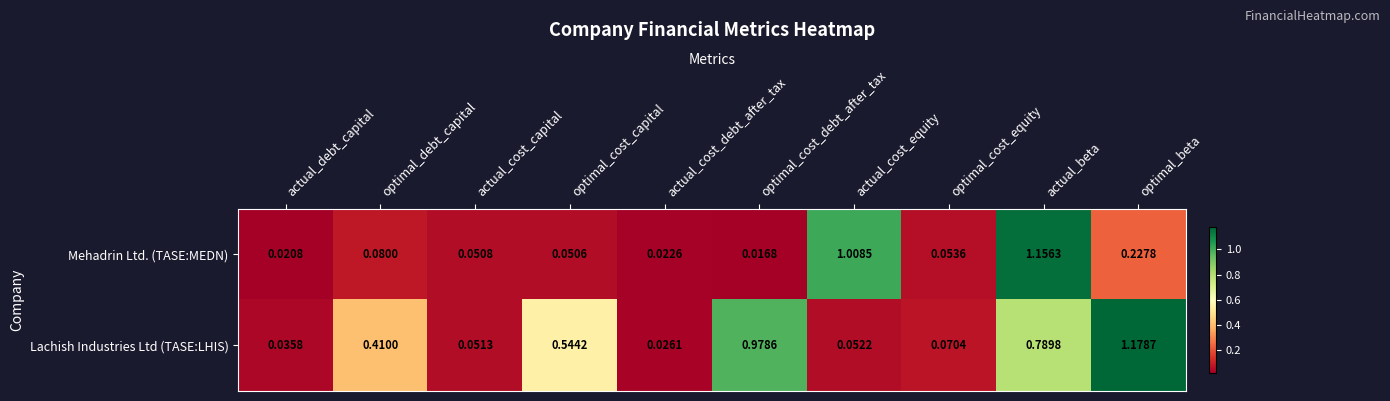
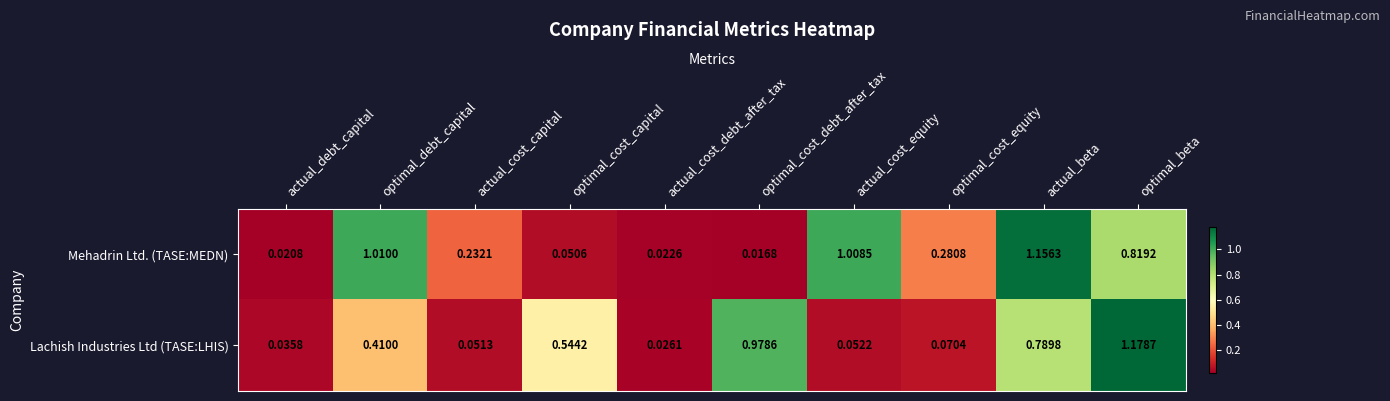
  {
    "Mehadrin Ltd. (TASE:MEDN)": {
      "actual_debt_capital": 0.0208,
-     "optimal_debt_capital": 0.0800,
-     "actual_cost_capital": 0.0508,
+     "optimal_debt_capital": 1.0100,
+     "actual_cost_capital": 0.2321,
      "optimal_cost_capital": 0.0506,
      "actual_cost_debt_after_tax": 0.0226,
      "optimal_cost_debt_after_tax": 0.0168,
      "actual_cost_equity": 1.0085,
-     "optimal_cost_equity": 0.0536,
+     "optimal_cost_equity": 0.2808,
      "actual_beta": 1.1563,
-     "optimal_beta": 0.2278
+     "optimal_beta": 0.8192
    },
    "Lachish Industries Ltd (TASE:LHIS)": {
      "actual_debt_capital": 0.0358,
      "optimal_debt_capital": 0.4100,
      "actual_cost_capital": 0.0513,
      "optimal_cost_capital": 0.5442,
      "actual_cost_debt_after_tax": 0.0261,
      "optimal_cost_debt_after_tax": 0.9786,
      "actual_cost_equity": 0.0522,
      "optimal_cost_equity": 0.0704,
      "actual_beta": 0.7898,
      "optimal_beta": 1.1787
    }
  }
